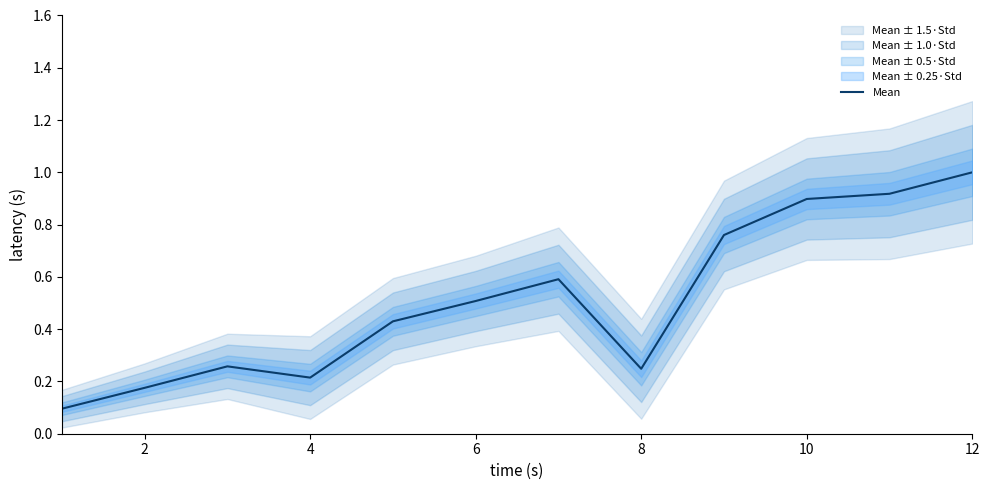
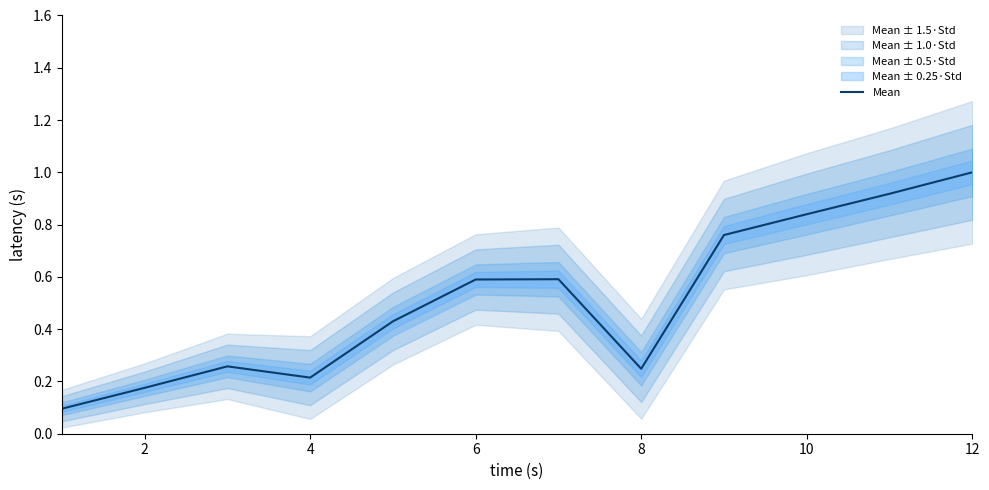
  {
    "Mean": {
      "2": 0.18,
      "4": 0.21,
-     "6": 0.51,
+     "6": 0.59,
      "8": 0.25,
-     "10": 0.90,
+     "10": 0.84,
      "12": 1.00
    }
  }
